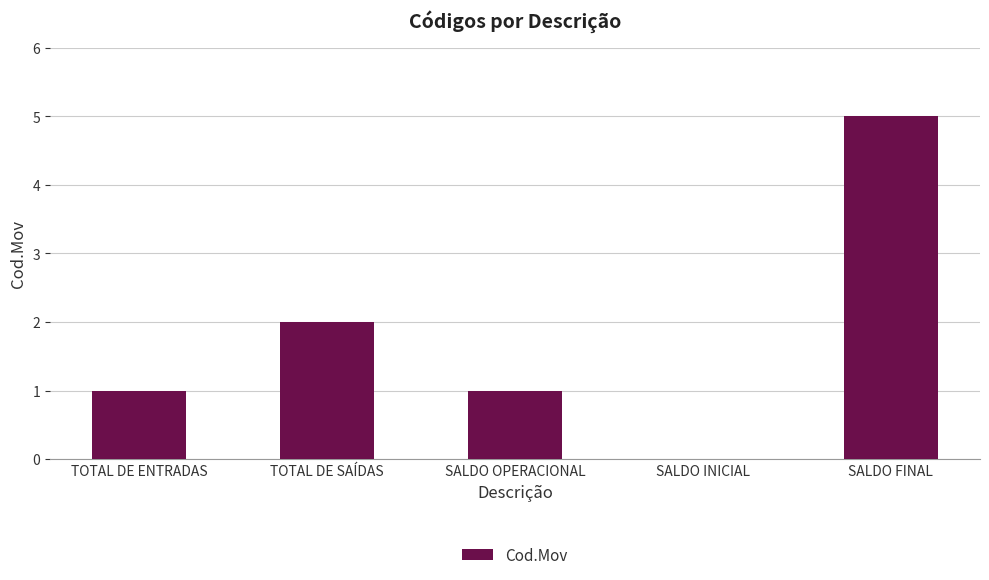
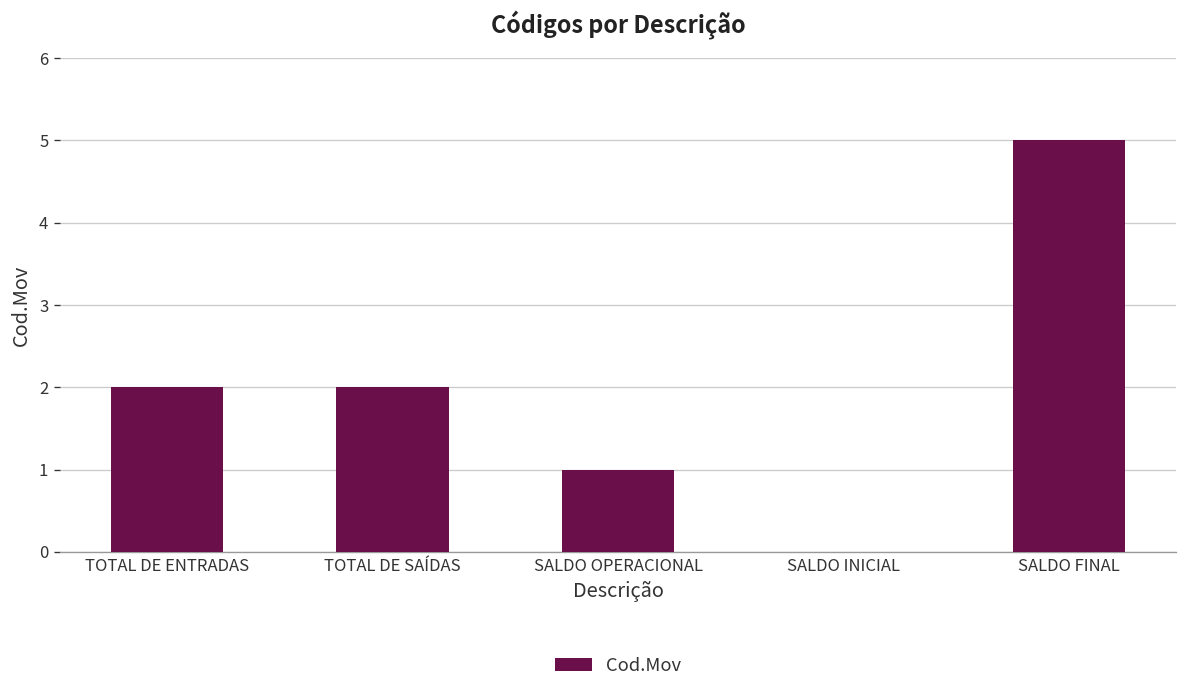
  {
-   "TOTAL DE ENTRADAS": 1,
+   "TOTAL DE ENTRADAS": 2,
    "TOTAL DE SAÍDAS": 2,
    "SALDO OPERACIONAL": 1,
    "SALDO INICIAL": 0,
    "SALDO FINAL": 5
  }
